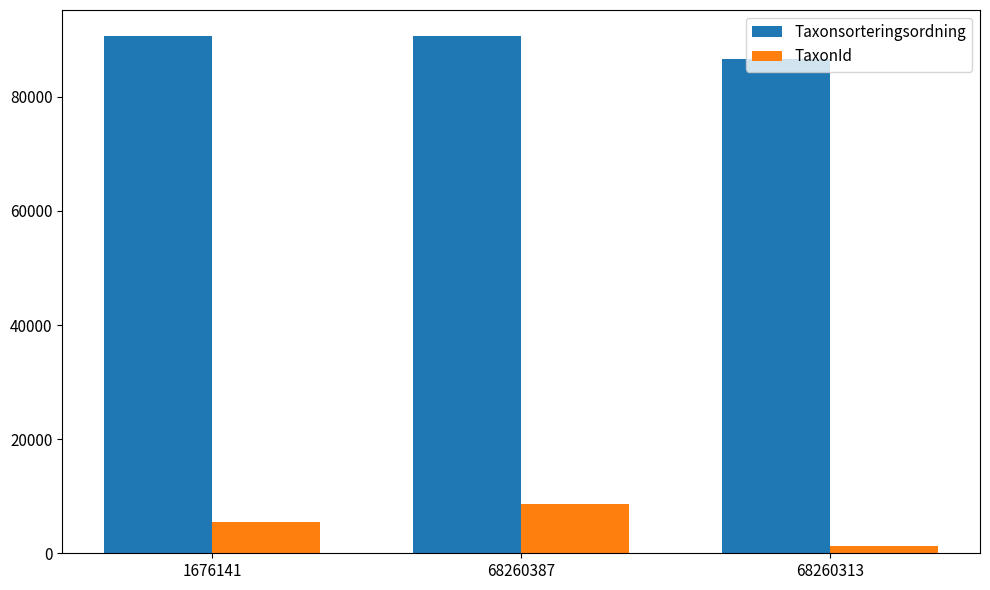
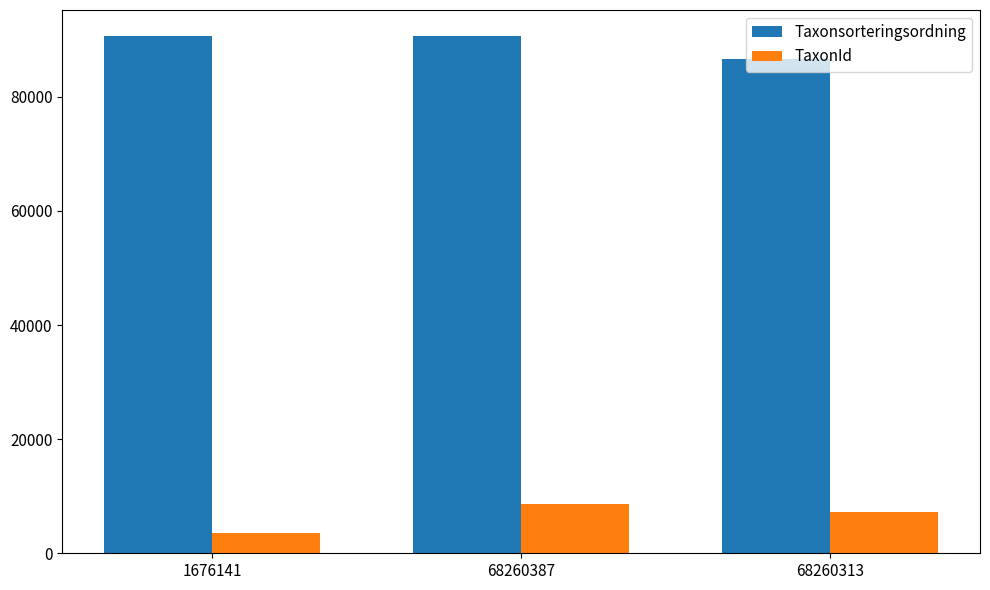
  {
    "Taxonsorteringsordning": {
      "1676141": 91000,
      "68260387": 91000
    },
    "TaxonId": {
-     "1676141": 5000,
+     "1676141": 4000,
      "68260387": 9000,
-     "68260313": 1000
+     "68260313": 7000
    }
  }
